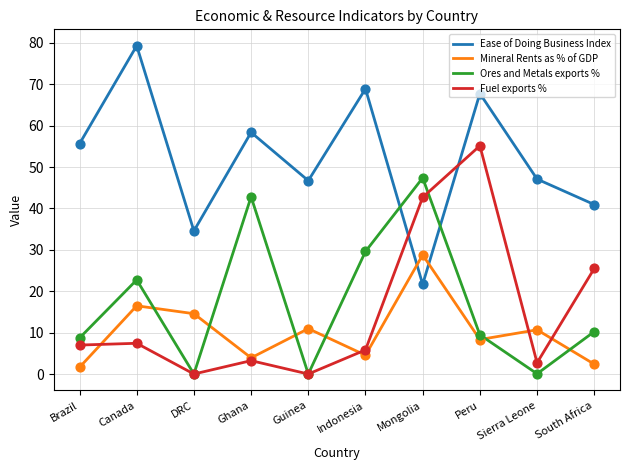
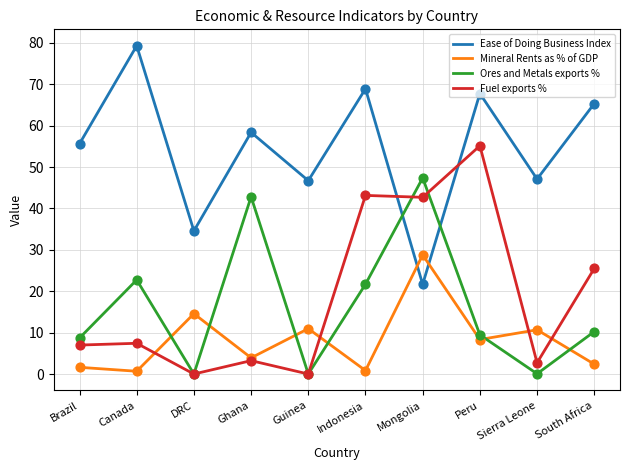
  {
    "Ease of Doing Business Index": {
      "Brazil": 56,
      "Canada": 79,
      "DRC": 35,
      "Ghana": 58,
      "Guinea": 47,
      "Indonesia": 69,
      "Mongolia": 22,
      "Sierra Leone": 47,
-     "South Africa": 41
+     "South Africa": 65
    },
    "Mineral Rents as % of GDP": {
      "Brazil": 2,
-     "Canada": 16,
+     "Canada": 1,
      "DRC": 15,
      "Ghana": 4,
      "Guinea": 11,
-     "Indonesia": 5,
+     "Indonesia": 1,
      "Mongolia": 29,
      "Peru": 8,
      "Sierra Leone": 11,
      "South Africa": 2
    },
    "Ores and Metals exports %": {
      "Brazil": 9,
      "Canada": 23,
      "Ghana": 43,
-     "Indonesia": 30,
+     "Indonesia": 22,
      "Mongolia": 47,
      "Peru": 9,
      "Sierra Leone": 0,
      "South Africa": 10
    },
    "Fuel exports %": {
      "Brazil": 7,
      "Canada": 7,
      "Ghana": 3,
-     "Indonesia": 6,
+     "Indonesia": 43,
      "Mongolia": 43,
      "Peru": 55,
      "Sierra Leone": 3,
      "South Africa": 25
    }
  }
